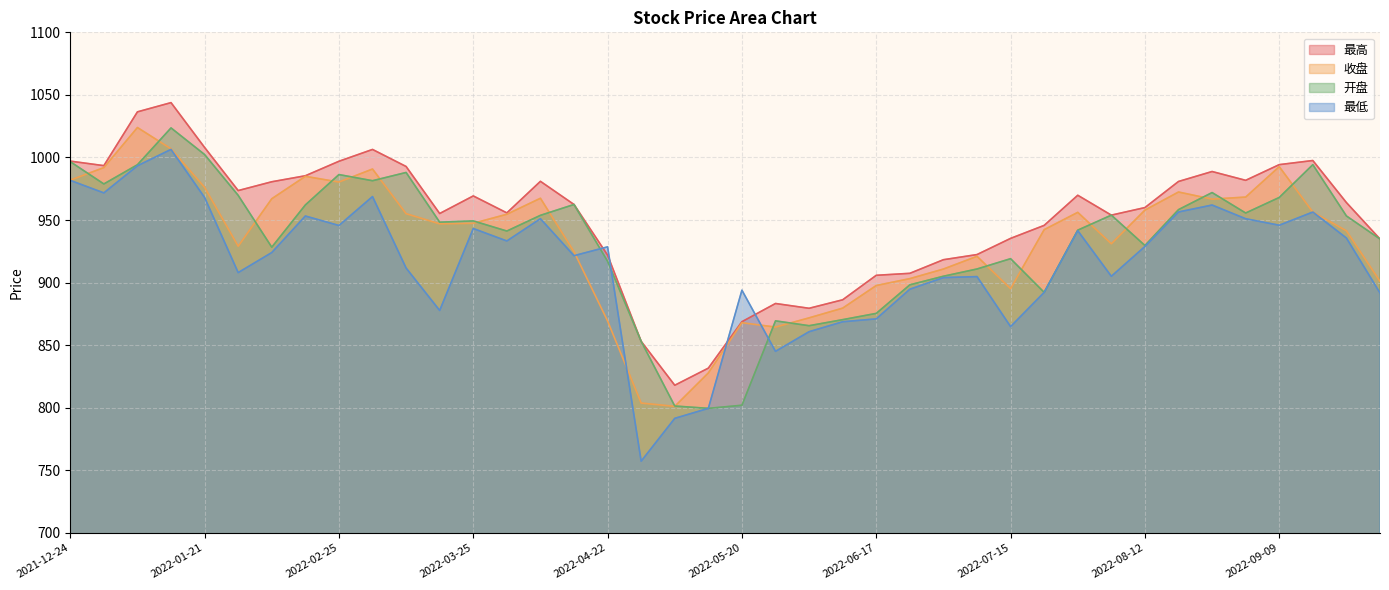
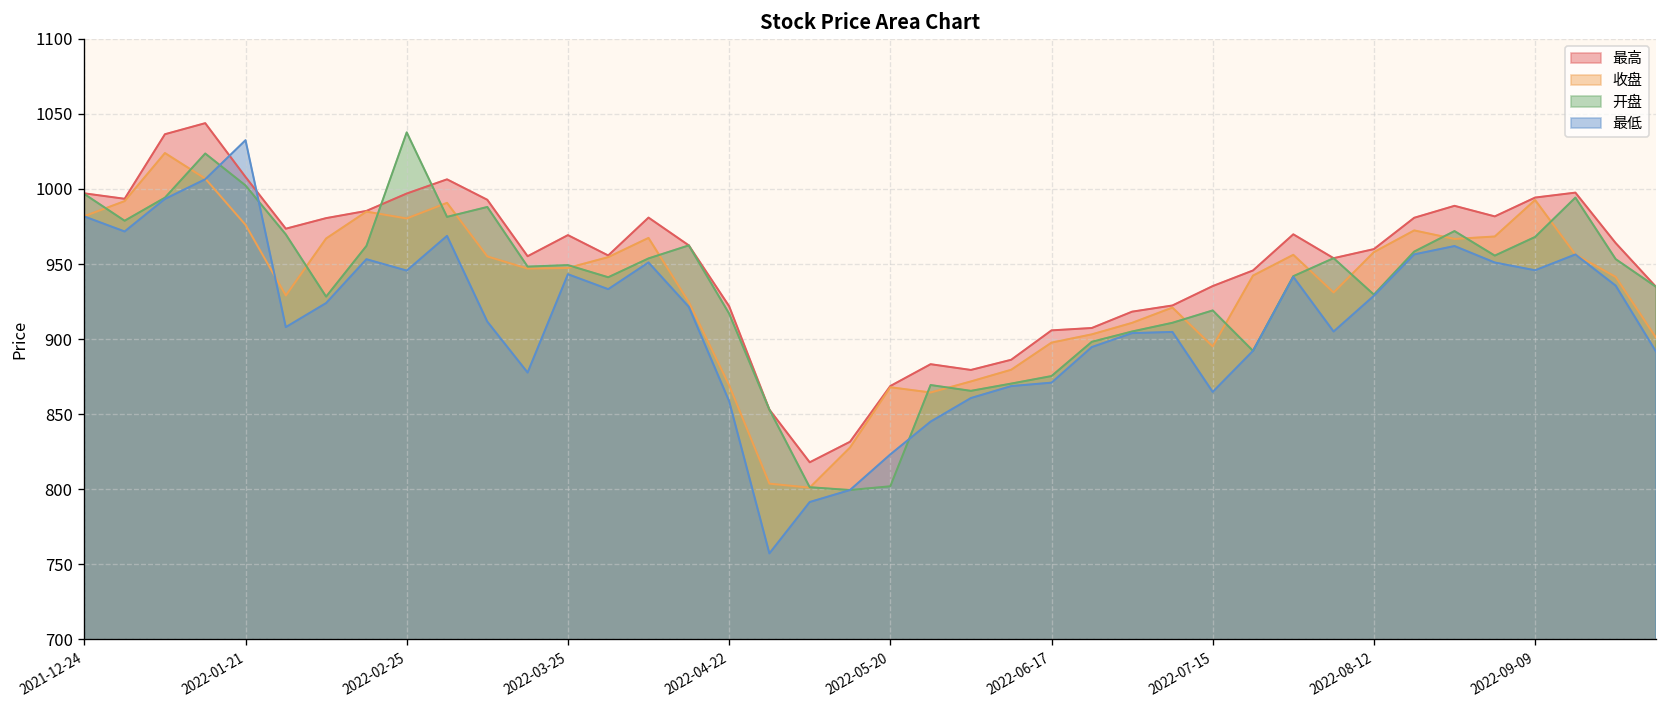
  {
    "开盘": {
      "2022-01-21": 1002,
-     "2022-02-25": 986,
+     "2022-02-25": 1038,
      "2022-04-22": 917,
      "2022-05-20": 802,
      "2022-06-17": 875,
      "2022-07-15": 919,
      "2022-09-09": 968
    },
    "最低": {
-     "2022-01-21": 968,
+     "2022-01-21": 1032,
      "2022-02-25": 946,
      "2022-03-25": 943,
-     "2022-04-22": 929,
-     "2022-05-20": 894,
+     "2022-04-22": 859,
+     "2022-05-20": 823,
      "2022-06-17": 871,
      "2022-07-15": 865,
      "2022-09-09": 946
    }
  }
